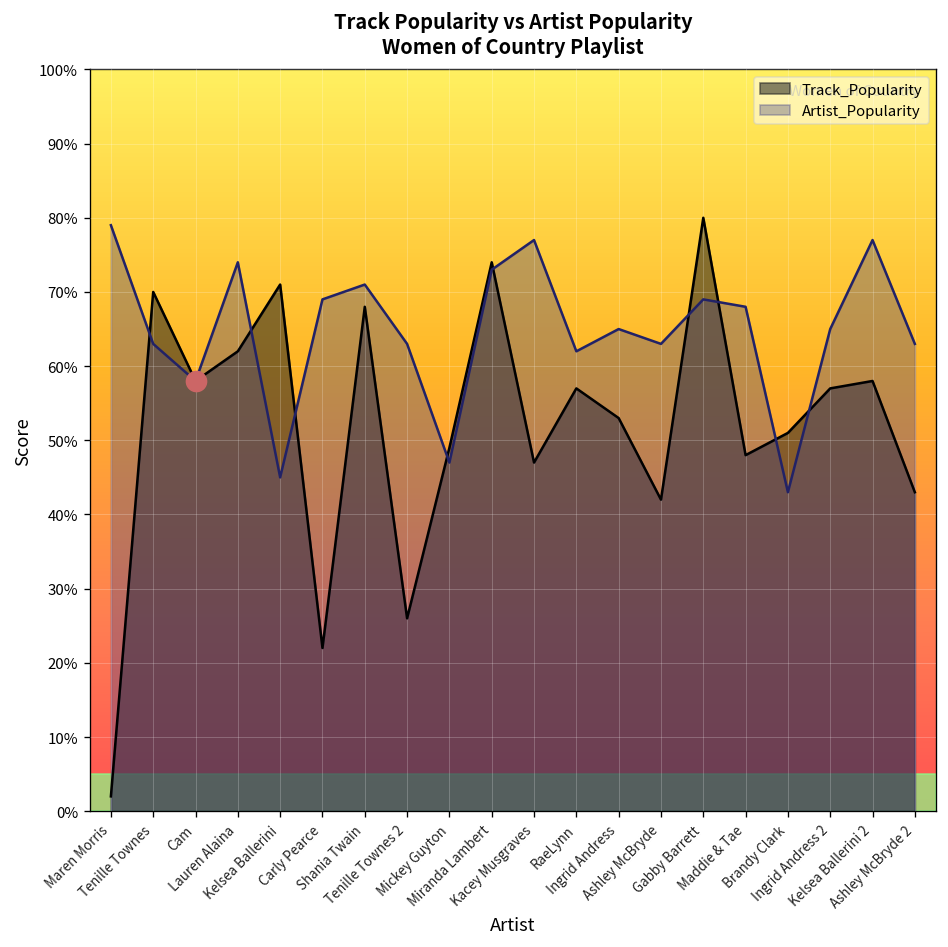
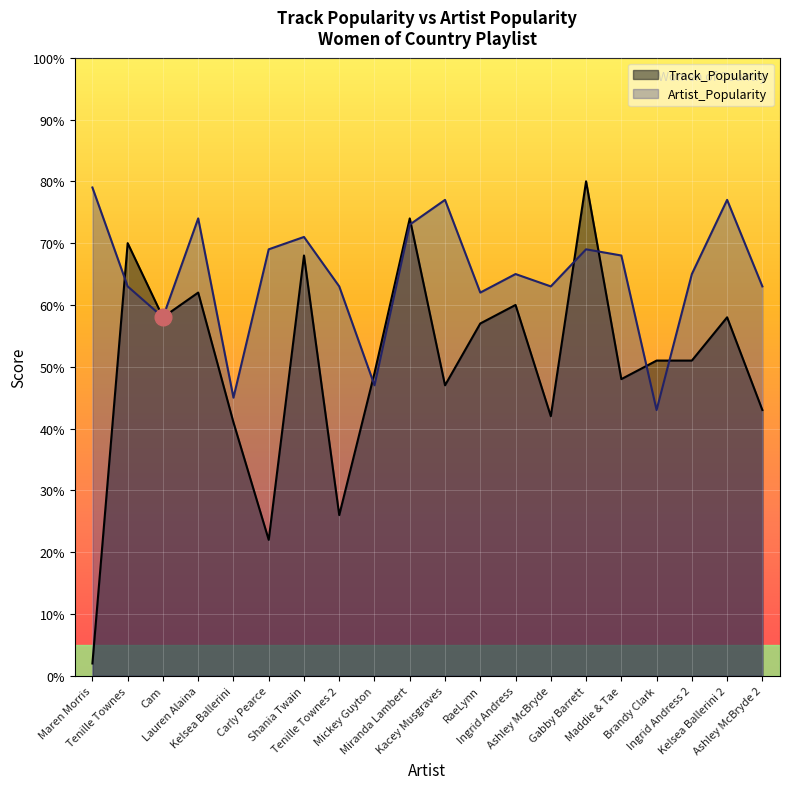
  {
    "Track_Popularity": {
      "Tenille Townes": "70%",
      "Lauren Alaina": "62%",
-     "Kelsea Ballerini": "71%",
+     "Kelsea Ballerini": "41%",
      "Carly Pearce": "22%",
      "Shania Twain": "68%",
      "Tenille Townes 2": "26%",
      "Mickey Guyton": "49%",
      "Miranda Lambert": "74%",
      "Kacey Musgraves": "47%",
      "RaeLynn": "57%",
-     "Ingrid Andress": "53%",
+     "Ingrid Andress": "60%",
      "Ashley McBryde": "42%",
      "Gabby Barrett": "80%",
      "Maddie & Tae": "48%",
      "Brandy Clark": "51%",
-     "Ingrid Andress 2": "57%",
+     "Ingrid Andress 2": "51%",
      "Kelsea Ballerini 2": "58%",
      "Ashley McBryde 2": "43%"
    },
    "Artist_Popularity": {
      "Maren Morris": "79%",
      "Tenille Townes": "63%",
      "Lauren Alaina": "74%",
      "Kelsea Ballerini": "45%",
      "Carly Pearce": "69%",
      "Shania Twain": "71%",
      "Tenille Townes 2": "63%",
      "Mickey Guyton": "47%",
      "Miranda Lambert": "73%",
      "Kacey Musgraves": "77%",
      "RaeLynn": "62%",
      "Ingrid Andress": "65%",
      "Ashley McBryde": "63%",
      "Gabby Barrett": "69%",
      "Maddie & Tae": "68%",
      "Brandy Clark": "43%",
      "Ingrid Andress 2": "65%",
      "Kelsea Ballerini 2": "77%",
      "Ashley McBryde 2": "63%"
    }
  }
